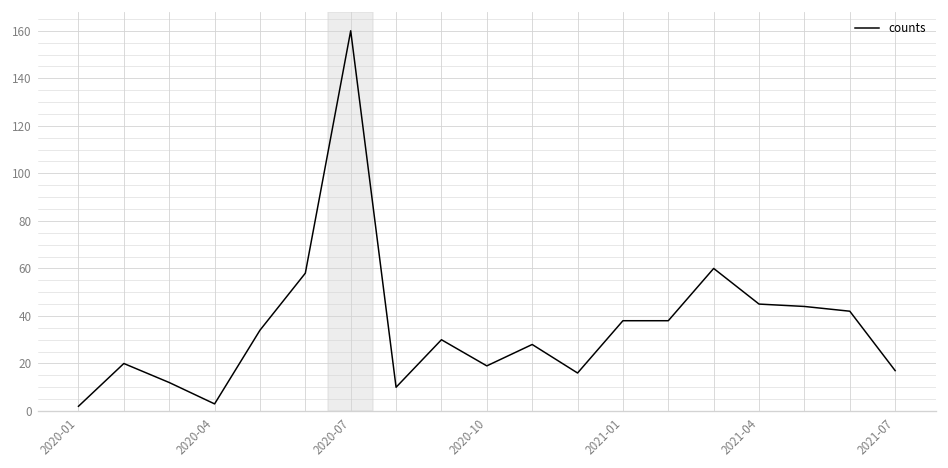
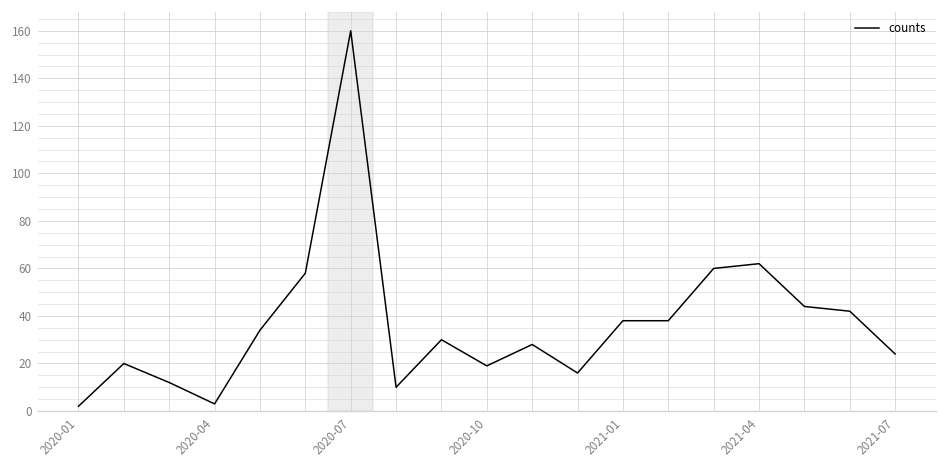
  {
    "2020-01": 2,
    "2020-04": 3,
    "2020-07": 160,
    "2020-10": 19,
    "2021-01": 38,
-   "2021-04": 45,
-   "2021-07": 17
+   "2021-04": 62,
+   "2021-07": 24
  }
